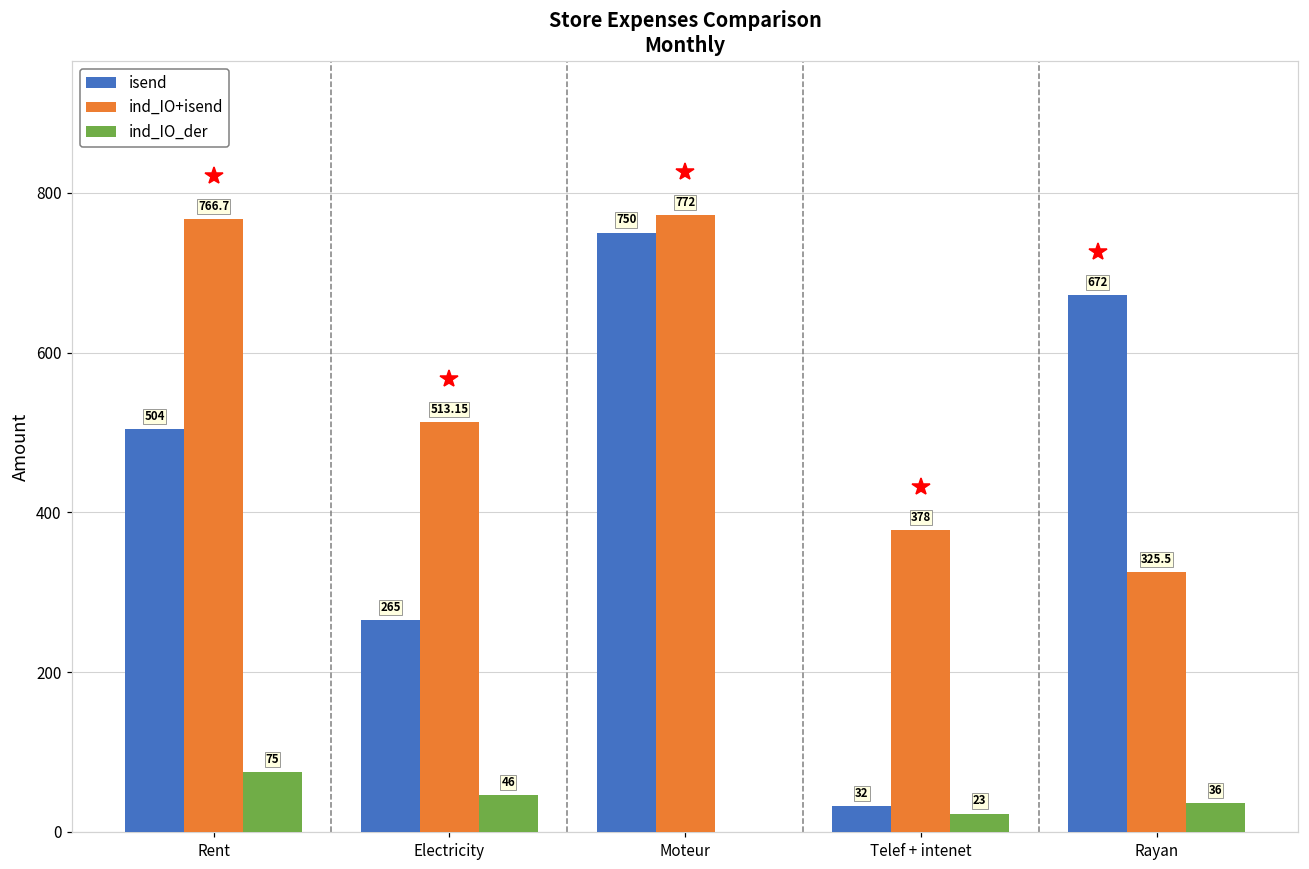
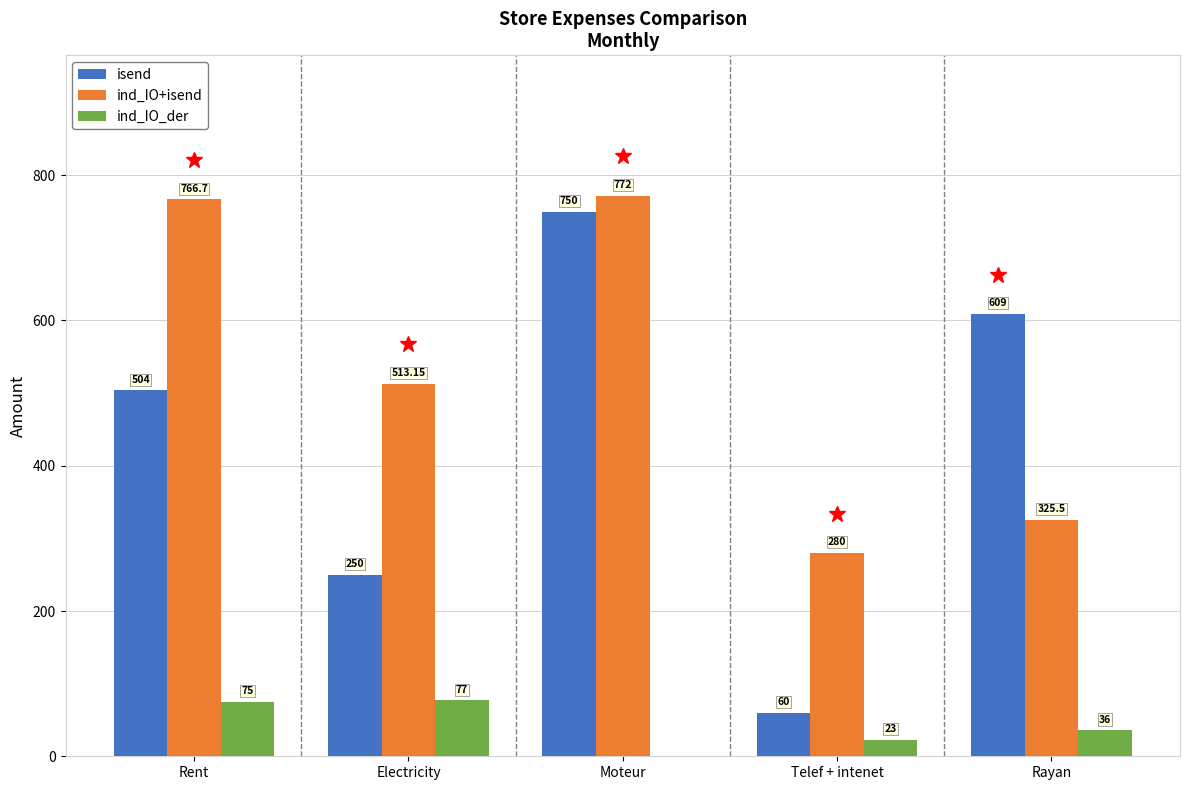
  {
    "isend": {
-     "Electricity": 265,
-     "Telef + intenet": 32,
-     "Rayan": 672
+     "Electricity": 250,
+     "Telef + intenet": 60,
+     "Rayan": 609
    },
    "ind_IO+isend": {
-     "Telef + intenet": 378
+     "Telef + intenet": 280
    },
    "ind_IO_der": {
-     "Electricity": 46
+     "Electricity": 77
    }
  }
